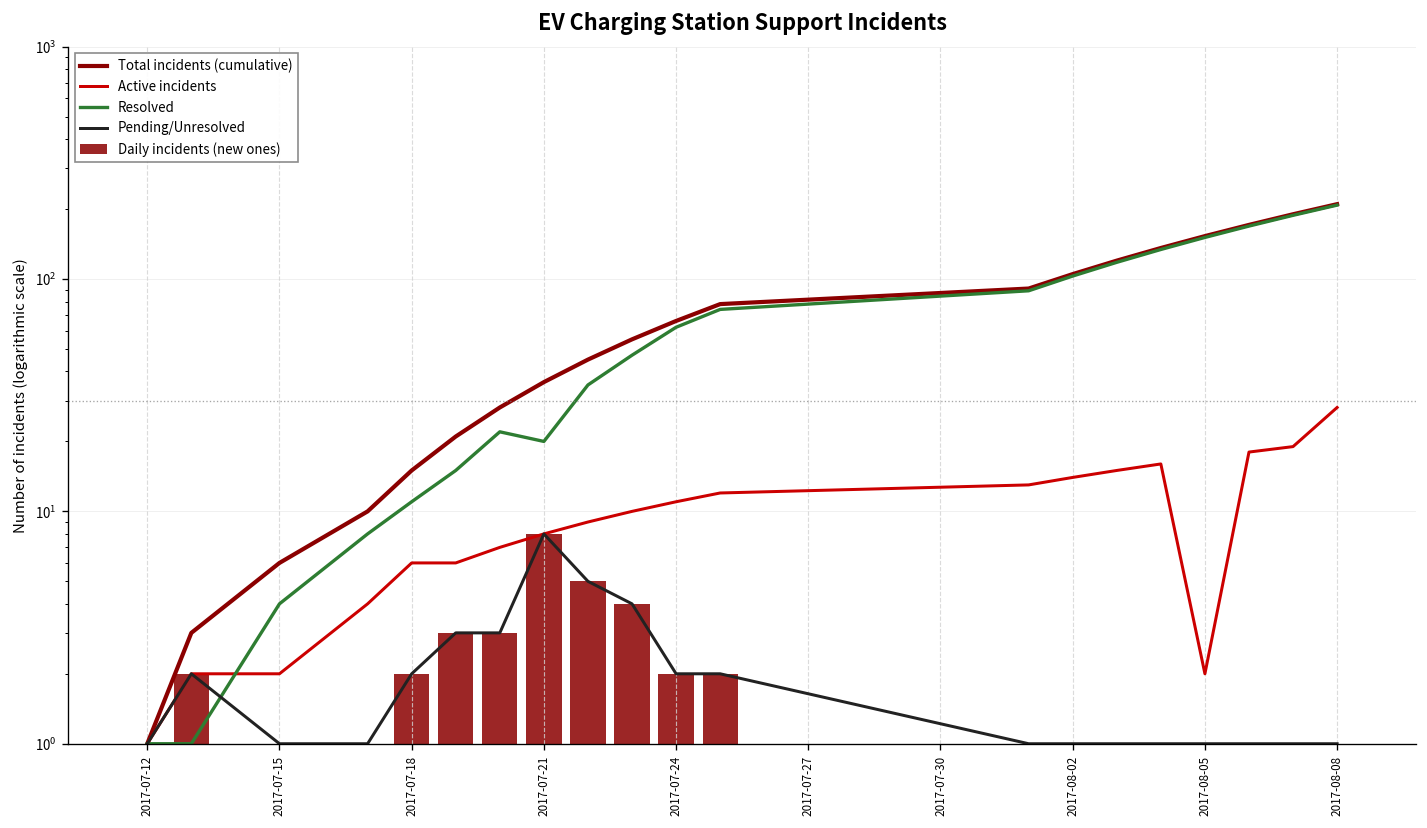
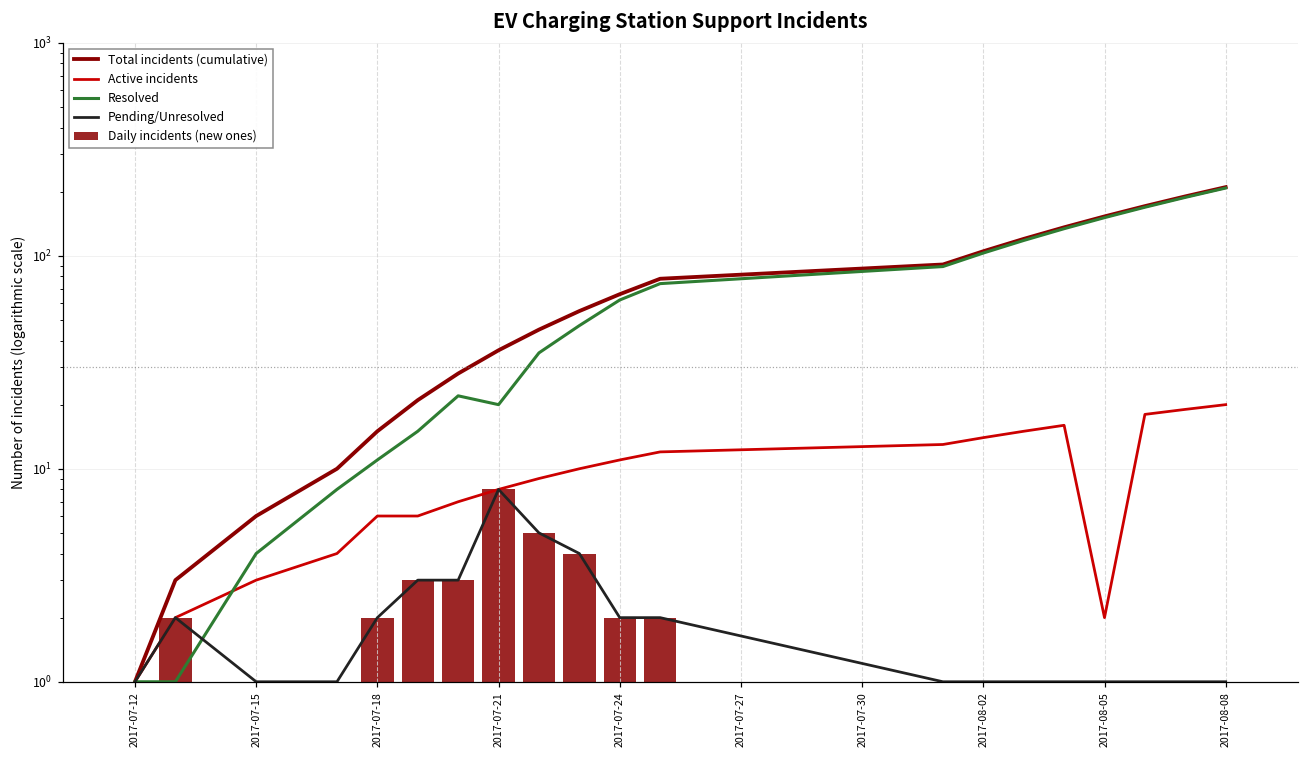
  {
    "Active incidents": {
-     "2017-07-15": 2,
+     "2017-07-15": 3,
      "2017-07-18": 6,
      "2017-07-24": 11,
      "2017-08-02": 14,
      "2017-08-05": 2,
-     "2017-08-08": 28
+     "2017-08-08": 20
    },
    "Resolved": {
      "2017-07-15": 4,
      "2017-07-18": 11,
      "2017-07-21": 20,
      "2017-07-24": 62
    }
  }
